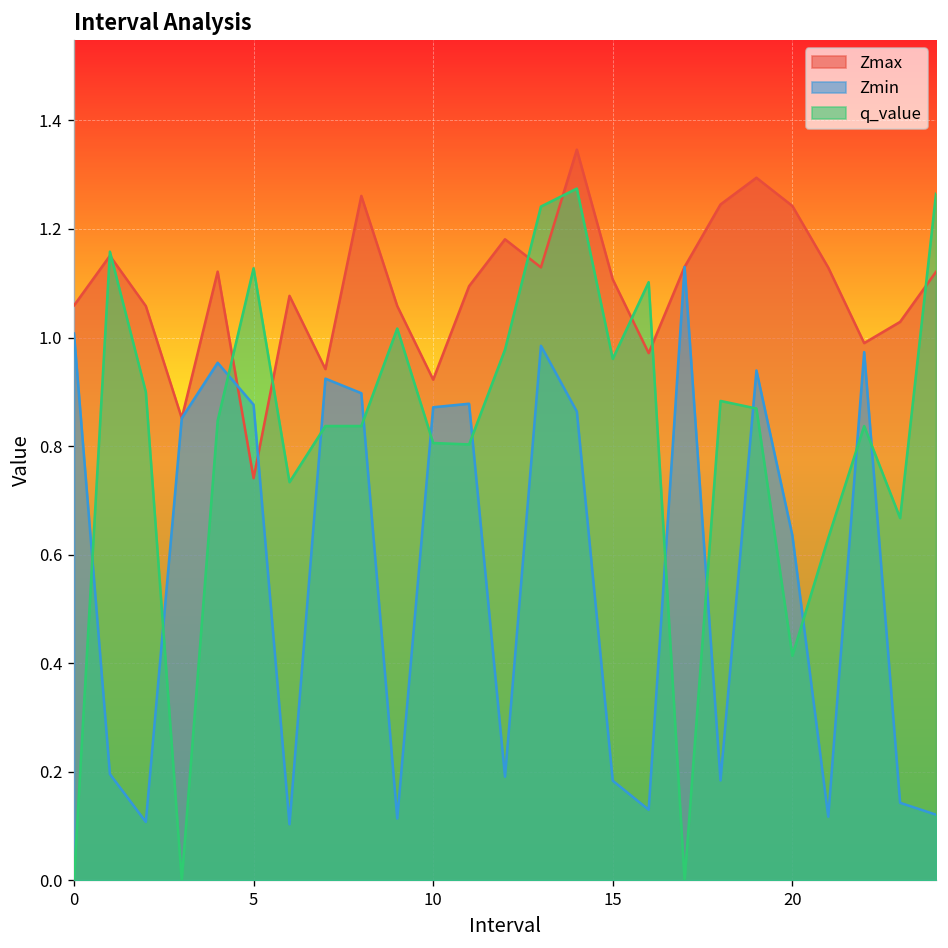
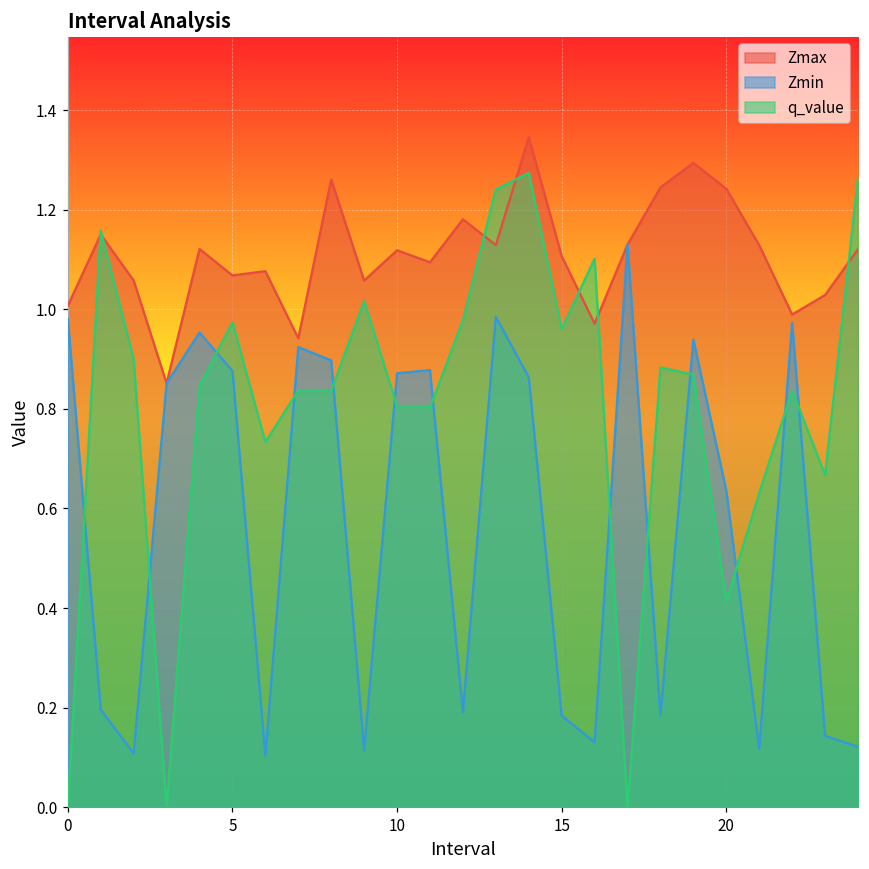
  {
    "Zmax": {
-     "0": 1.06,
-     "5": 0.74,
-     "10": 0.92,
+     "0": 1.01,
+     "5": 1.07,
+     "10": 1.12,
      "15": 1.11,
      "20": 1.24
    },
    "Zmin": {
-     "0": 1.01,
+     "0": 0.98,
      "5": 0.88,
      "10": 0.87,
      "15": 0.18,
      "20": 0.64
    },
    "q_value": {
      "0": 0.00,
-     "5": 1.13,
+     "5": 0.97,
      "10": 0.81,
      "15": 0.96,
      "20": 0.41
    }
  }
